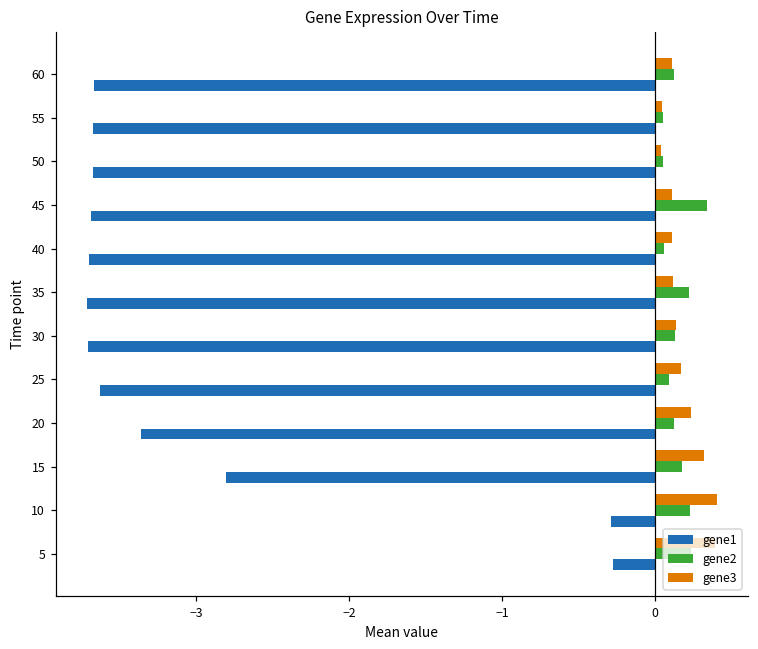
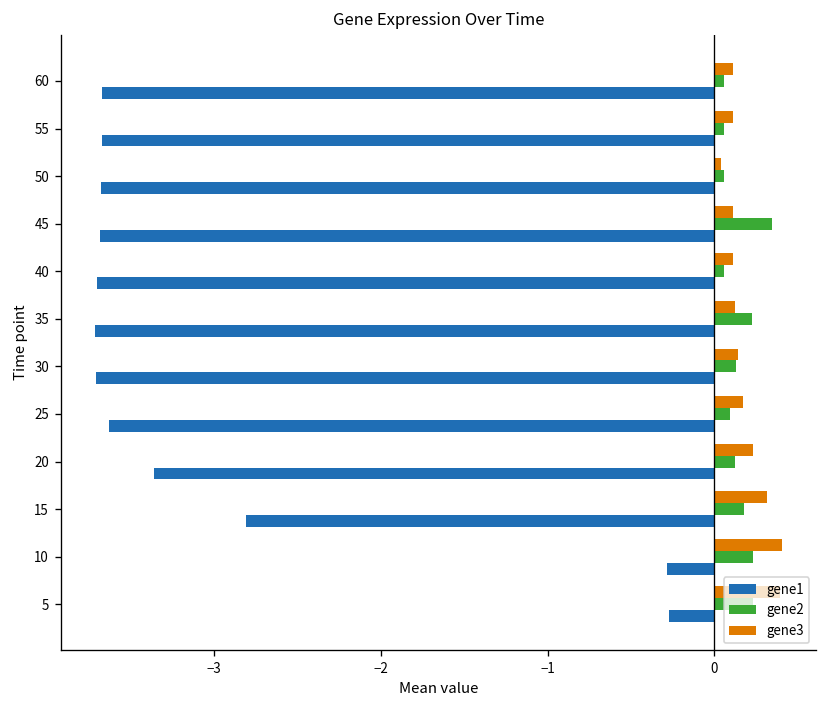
  {
    "gene1": {
      "60": -3.67,
      "55": -3.67,
      "50": -3.68,
      "45": -3.69,
      "40": -3.70,
      "35": -3.71,
      "30": -3.71,
      "25": -3.63,
      "20": -3.36,
      "15": -2.81,
      "10": -0.29,
      "5": -0.27
    },
    "gene2": {
-     "60": 0.13,
+     "60": 0.06,
      "55": 0.06,
      "50": 0.06,
      "45": 0.34,
      "40": 0.06,
      "35": 0.22,
      "30": 0.13,
      "25": 0.09,
      "20": 0.12,
      "15": 0.18,
      "10": 0.23
    },
    "gene3": {
      "60": 0.11,
-     "55": 0.05,
+     "55": 0.11,
      "50": 0.04,
      "45": 0.11,
      "40": 0.11,
      "35": 0.12,
      "30": 0.14,
      "25": 0.17,
      "20": 0.23,
      "15": 0.32,
      "10": 0.40
    }
  }
